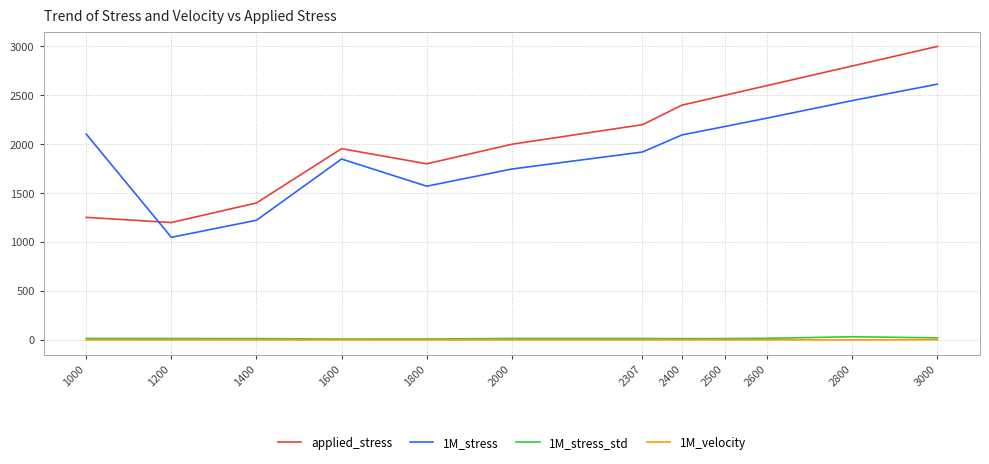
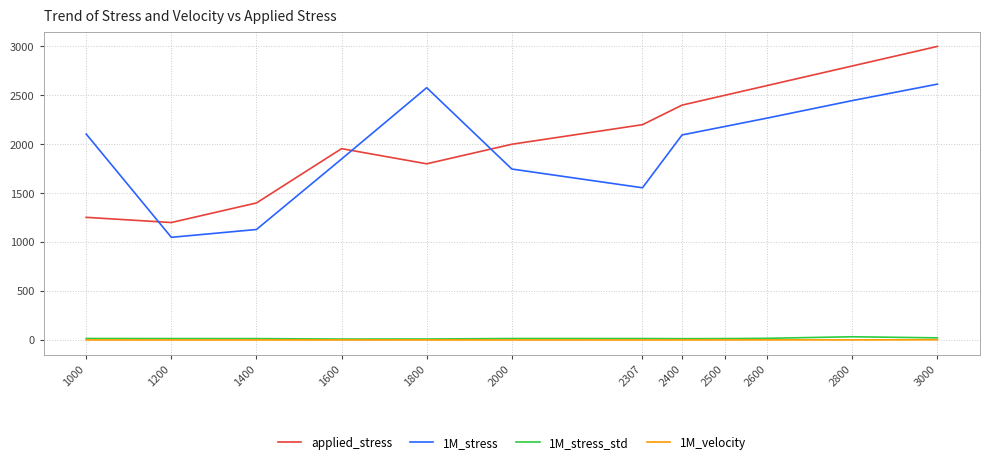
  {
    "applied_stress": {
      "1000": 1300,
      "1200": 1200,
      "1400": 1400,
      "1600": 2000,
      "1800": 1800,
      "2000": 2000,
      "2307": 2200,
      "2400": 2400,
      "2500": 2500,
      "2600": 2600,
      "2800": 2800,
      "3000": 3000
    },
    "1M_stress": {
      "1000": 2100,
      "1200": 1000,
-     "1400": 1200,
+     "1400": 1100,
      "1600": 1800,
-     "1800": 1600,
+     "1800": 2600,
      "2000": 1700,
-     "2307": 1900,
+     "2307": 1600,
      "2400": 2100,
      "2500": 2200,
      "2600": 2300,
      "2800": 2400,
      "3000": 2600
    },
    "1M_stress_std": {
      "2800": 0
    },
    "1M_velocity": {
      "2800": 0
    }
  }
